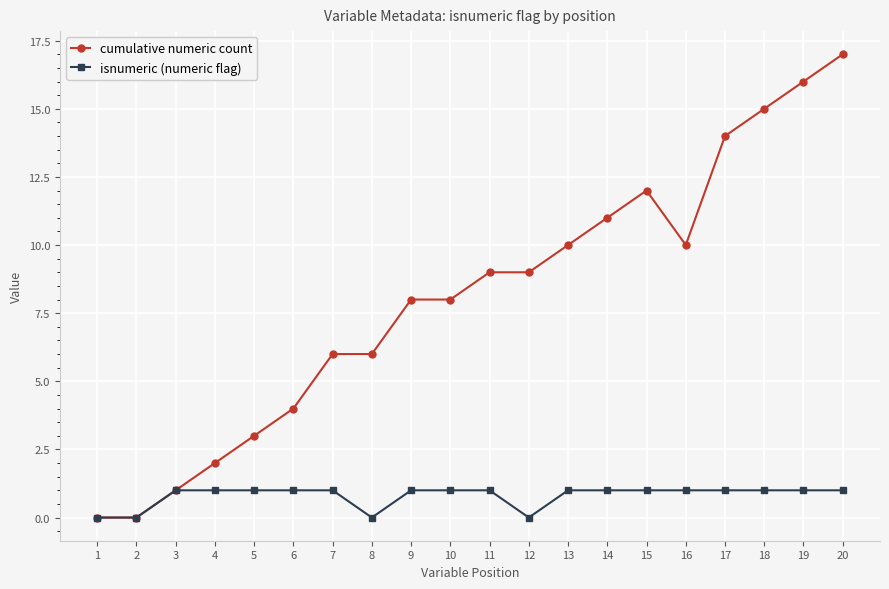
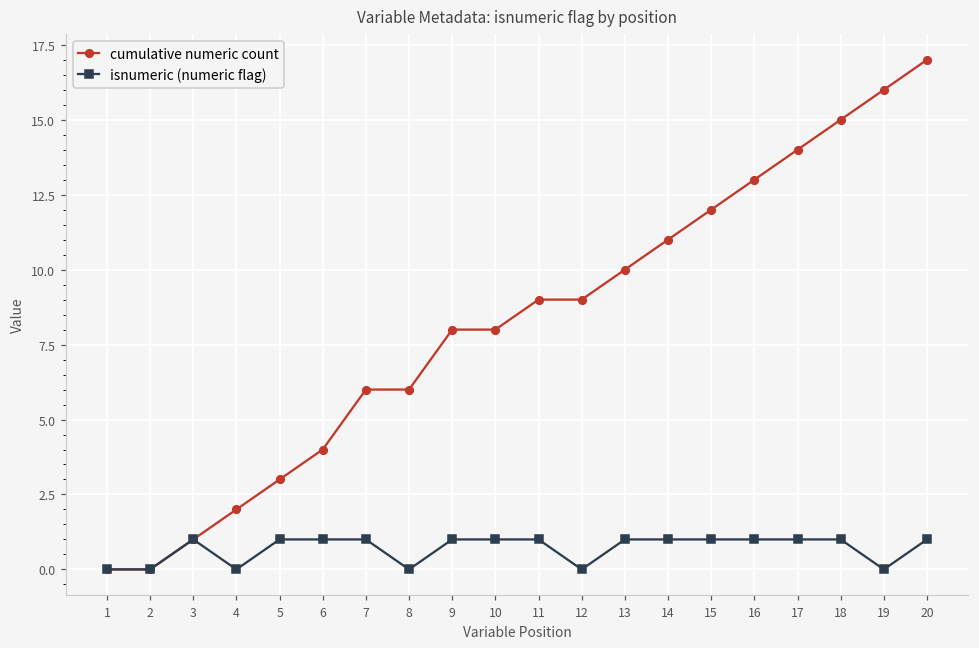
  {
    "cumulative numeric count": {
      "4": 2,
      "5": 3,
      "6": 4,
      "7": 6,
      "8": 6,
      "9": 8,
      "10": 8,
      "11": 9,
      "12": 9,
      "13": 10,
      "14": 11,
      "15": 12,
-     "16": 10,
+     "16": 13,
      "17": 14,
      "18": 15,
      "19": 16,
      "20": 17
    },
    "isnumeric (numeric flag)": {
-     "4": 1,
+     "4": 0,
      "5": 1,
      "6": 1,
      "7": 1,
      "8": 0,
      "9": 1,
      "10": 1,
      "11": 1,
      "12": 0,
      "13": 1,
      "14": 1,
      "15": 1,
      "16": 1,
      "17": 1,
      "18": 1,
-     "19": 1,
+     "19": 0,
      "20": 1
    }
  }
